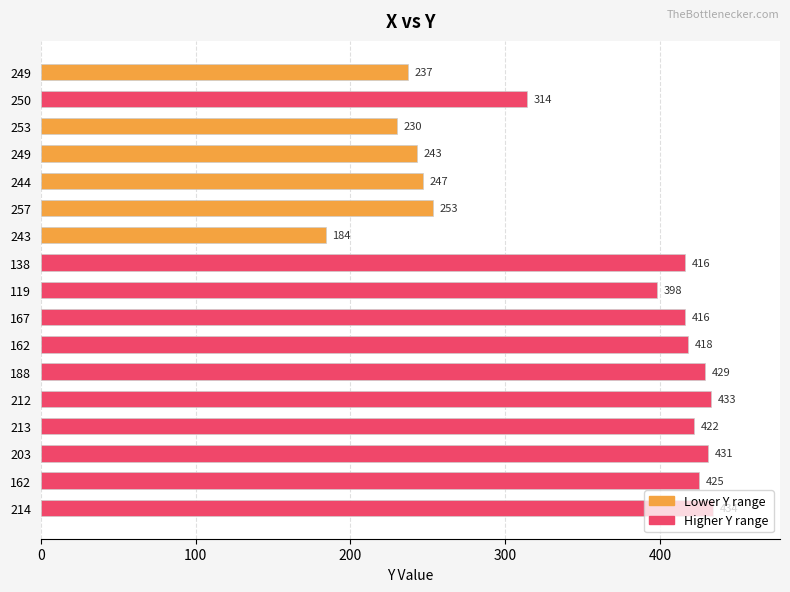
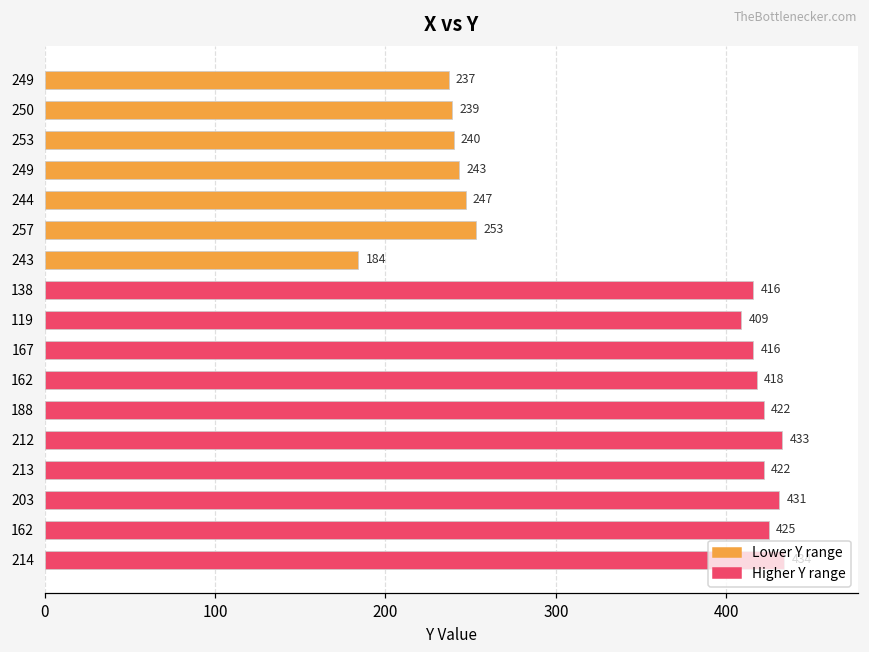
  {
-   "250": 314,
-   "253": 230,
+   "250": 239,
+   "253": 240,
    "244": 247,
    "257": 253,
    "243": 184,
    "138": 416,
-   "119": 398,
+   "119": 409,
    "167": 416,
-   "188": 429,
+   "188": 422,
    "212": 433,
    "213": 422,
    "203": 431
  }
